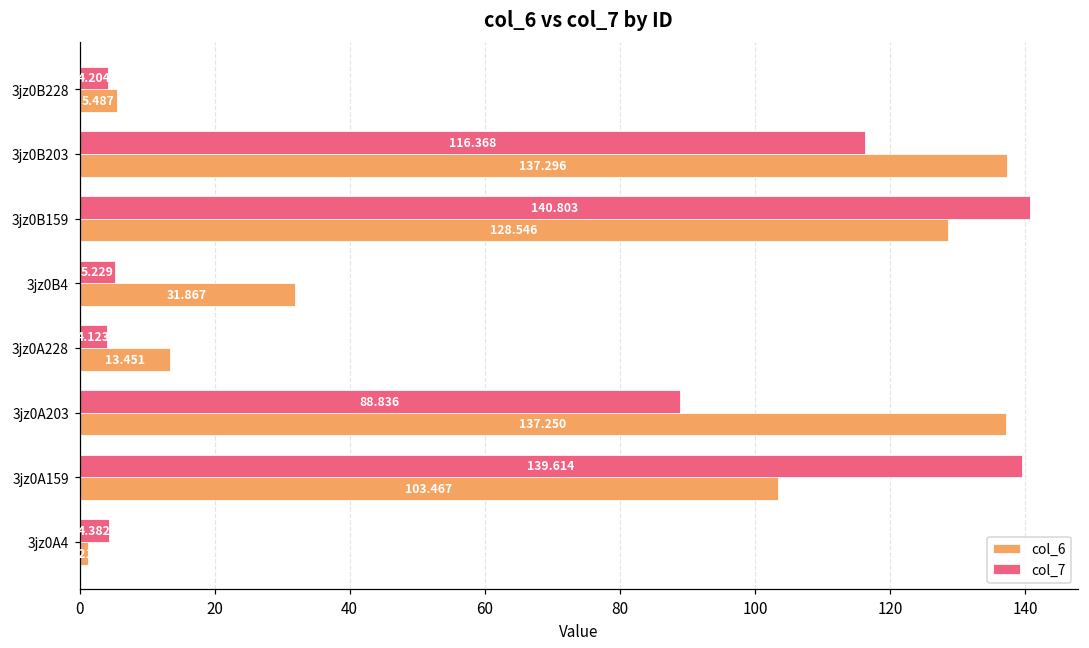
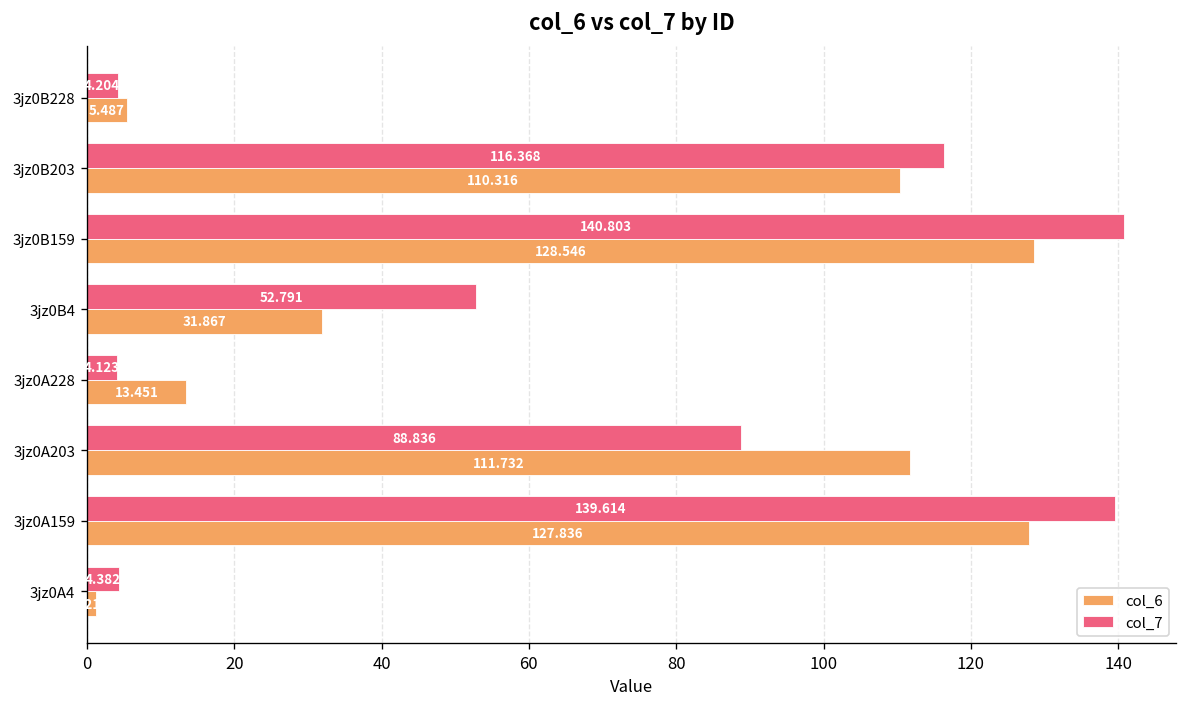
  {
    "col_6": {
      "3jz0B228": 5.487,
-     "3jz0B203": 137.296,
+     "3jz0B203": 110.316,
      "3jz0B159": 128.546,
      "3jz0B4": 31.867,
      "3jz0A228": 13.451,
-     "3jz0A203": 137.250,
-     "3jz0A159": 103.467
+     "3jz0A203": 111.732,
+     "3jz0A159": 127.836
    },
    "col_7": {
      "3jz0B228": 4.204,
      "3jz0B203": 116.368,
      "3jz0B159": 140.803,
-     "3jz0B4": 5.229,
+     "3jz0B4": 52.791,
      "3jz0A228": 4.123,
      "3jz0A203": 88.836,
      "3jz0A159": 139.614,
      "3jz0A4": 4.382
    }
  }
